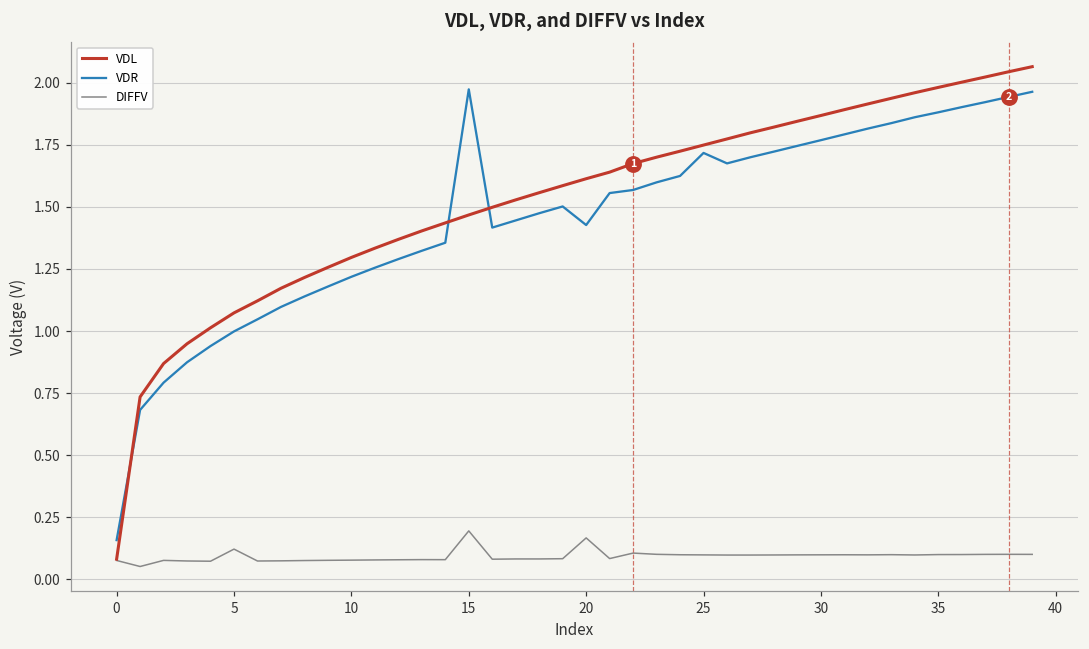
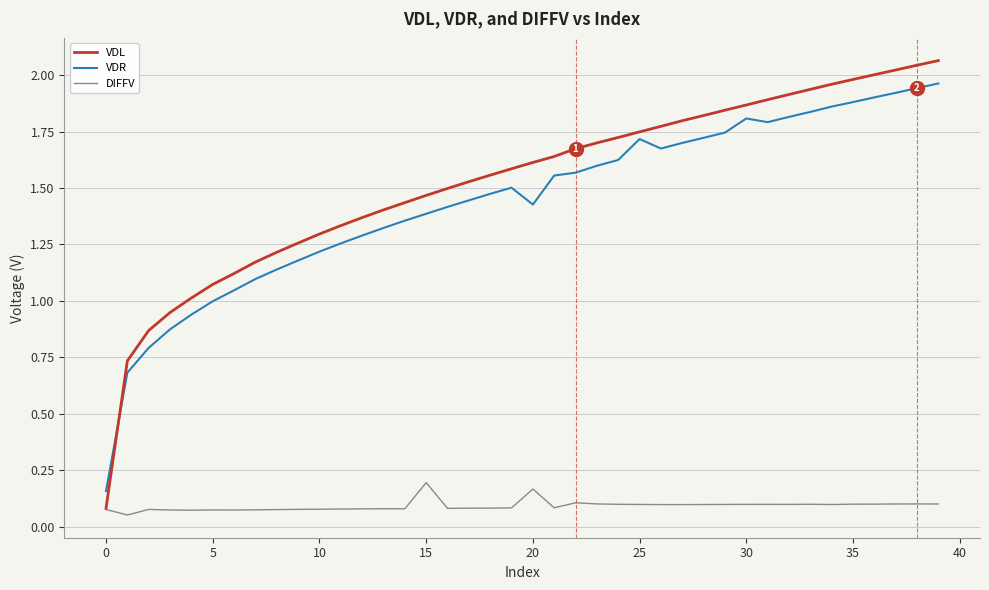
  {
    "VDR": {
      "0": 0.16,
      "5": 1.00,
      "10": 1.22,
-     "15": 1.97,
+     "15": 1.39,
      "20": 1.43,
      "25": 1.72,
-     "30": 1.77,
+     "30": 1.81,
      "35": 1.88
    },
    "DIFFV": {
-     "5": 0.12,
+     "5": 0.07,
      "10": 0.08,
      "15": 0.20,
      "20": 0.17,
      "25": 0.10,
      "30": 0.10,
      "35": 0.10
    }
  }
